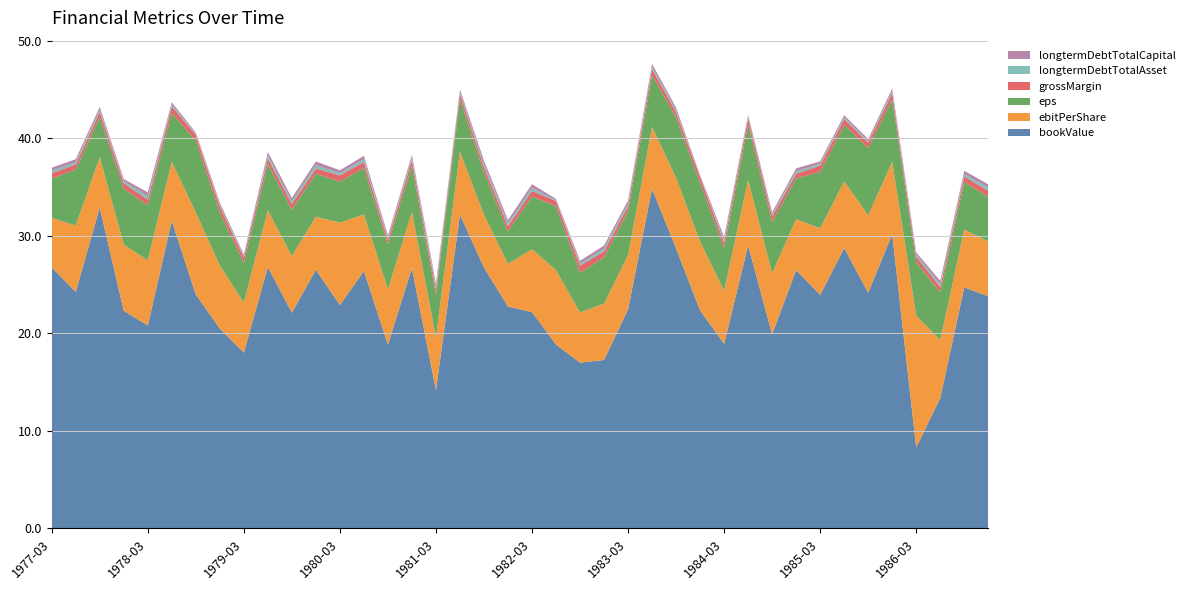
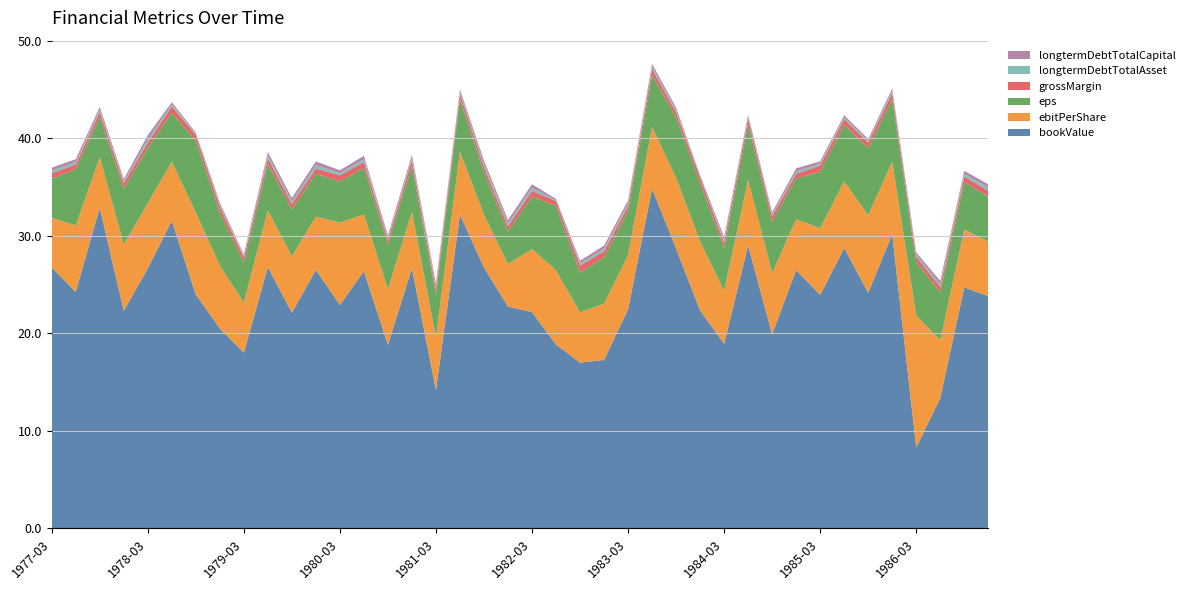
  {
    "bookValue": {
      "1977-03": 27,
-     "1978-03": 21,
+     "1978-03": 27,
      "1979-03": 18,
      "1980-03": 23,
      "1981-03": 14,
      "1982-03": 22,
      "1983-03": 22,
      "1984-03": 19,
      "1985-03": 24,
      "1986-03": 8
    },
    "ebitPerShare": {
      "1977-03": 5,
      "1978-03": 7,
      "1979-03": 5,
      "1980-03": 8,
      "1981-03": 5,
      "1982-03": 6,
      "1983-03": 6,
      "1984-03": 5,
      "1985-03": 7,
      "1986-03": 14
    },
    "eps": {
      "1977-03": 4,
      "1978-03": 6,
      "1979-03": 4,
      "1980-03": 4,
      "1981-03": 4,
      "1982-03": 5,
      "1983-03": 5,
      "1984-03": 4,
      "1985-03": 6,
      "1986-03": 5
    },
    "grossMargin": {
      "1978-03": 1,
      "1981-03": 1,
      "1982-03": 1
    },
    "longtermDebtTotalAsset": {
      "1978-03": 0,
      "1981-03": 0,
      "1982-03": 0
    },
    "longtermDebtTotalCapital": {
      "1977-03": 0,
      "1978-03": 0,
      "1980-03": 0,
      "1981-03": 0,
      "1982-03": 0,
      "1983-03": 0,
      "1984-03": 0
    }
  }
